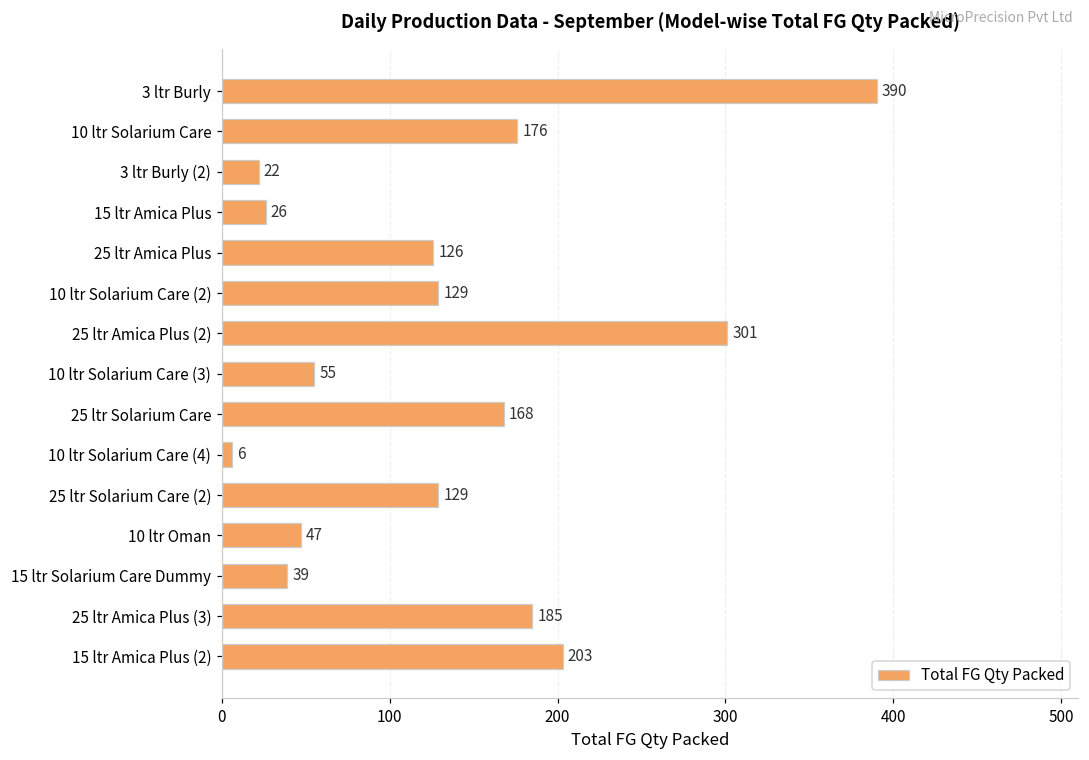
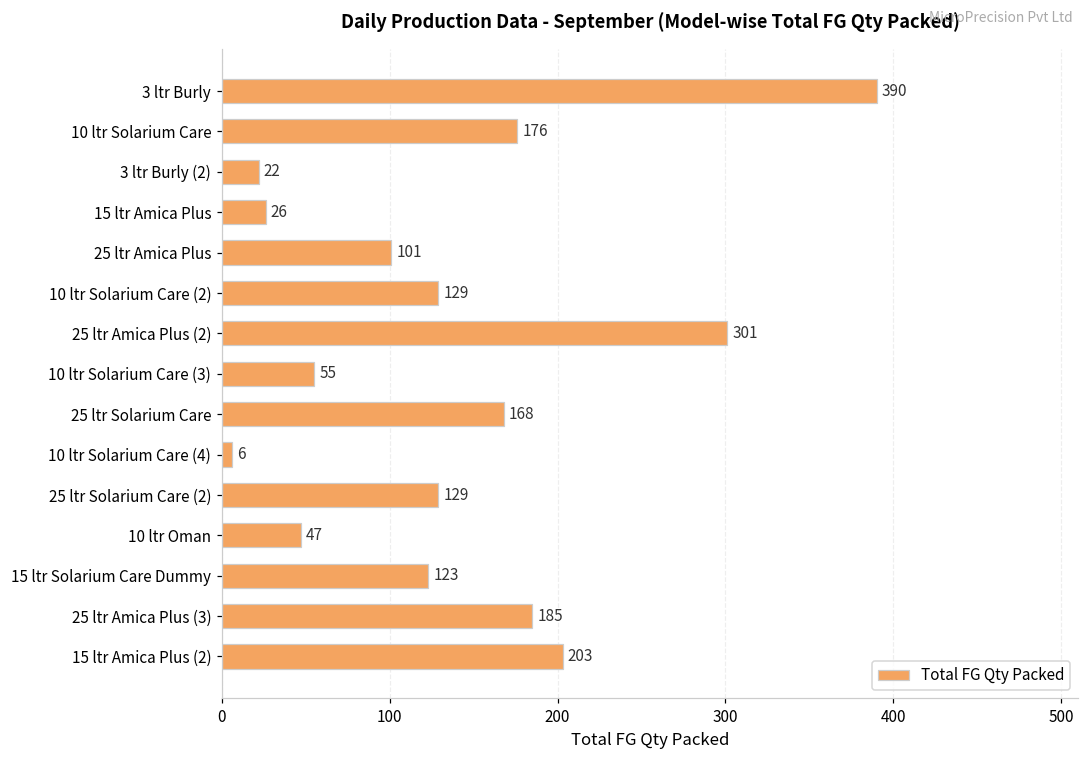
  {
    "3 ltr Burly": 390,
    "10 ltr Solarium Care": 176,
    "3 ltr Burly (2)": 22,
    "15 ltr Amica Plus": 26,
-   "25 ltr Amica Plus": 126,
+   "25 ltr Amica Plus": 101,
    "10 ltr Solarium Care (2)": 129,
    "25 ltr Amica Plus (2)": 301,
    "10 ltr Solarium Care (3)": 55,
    "25 ltr Solarium Care": 168,
    "10 ltr Solarium Care (4)": 6,
    "25 ltr Solarium Care (2)": 129,
    "10 ltr Oman": 47,
-   "15 ltr Solarium Care Dummy": 39,
+   "15 ltr Solarium Care Dummy": 123,
    "25 ltr Amica Plus (3)": 185,
    "15 ltr Amica Plus (2)": 203
  }
